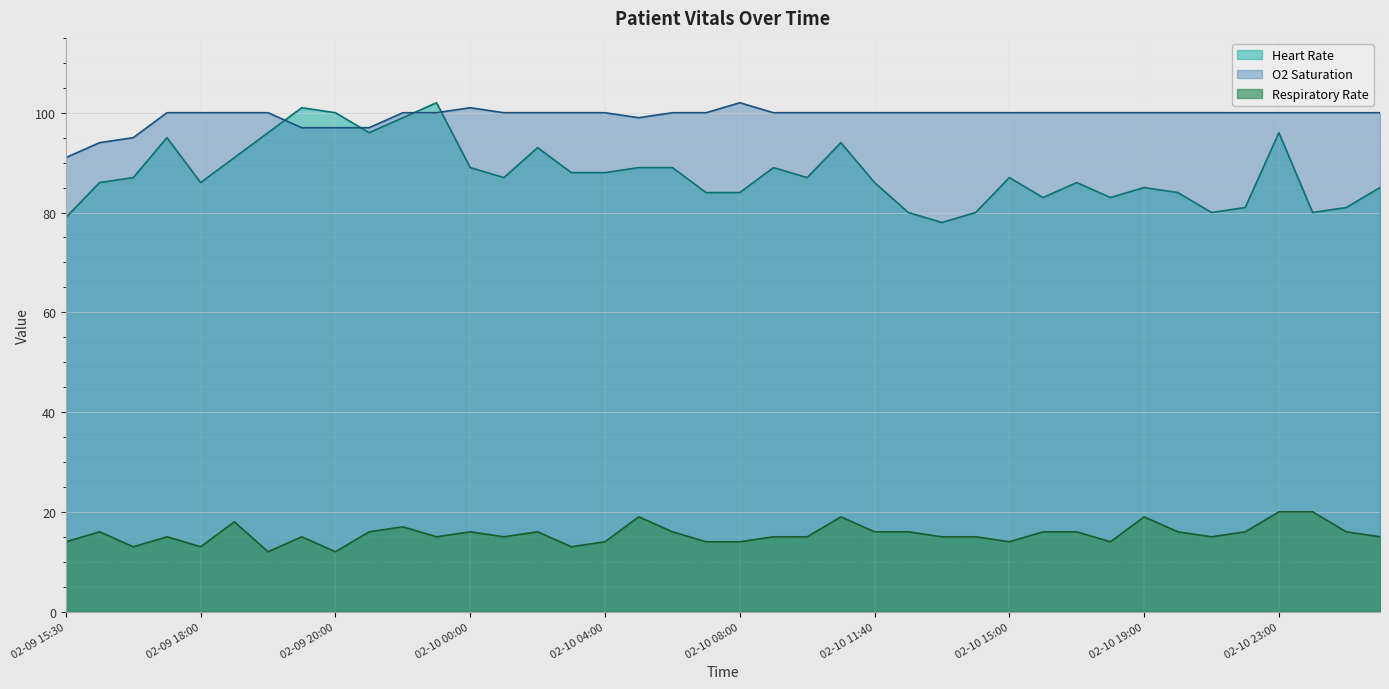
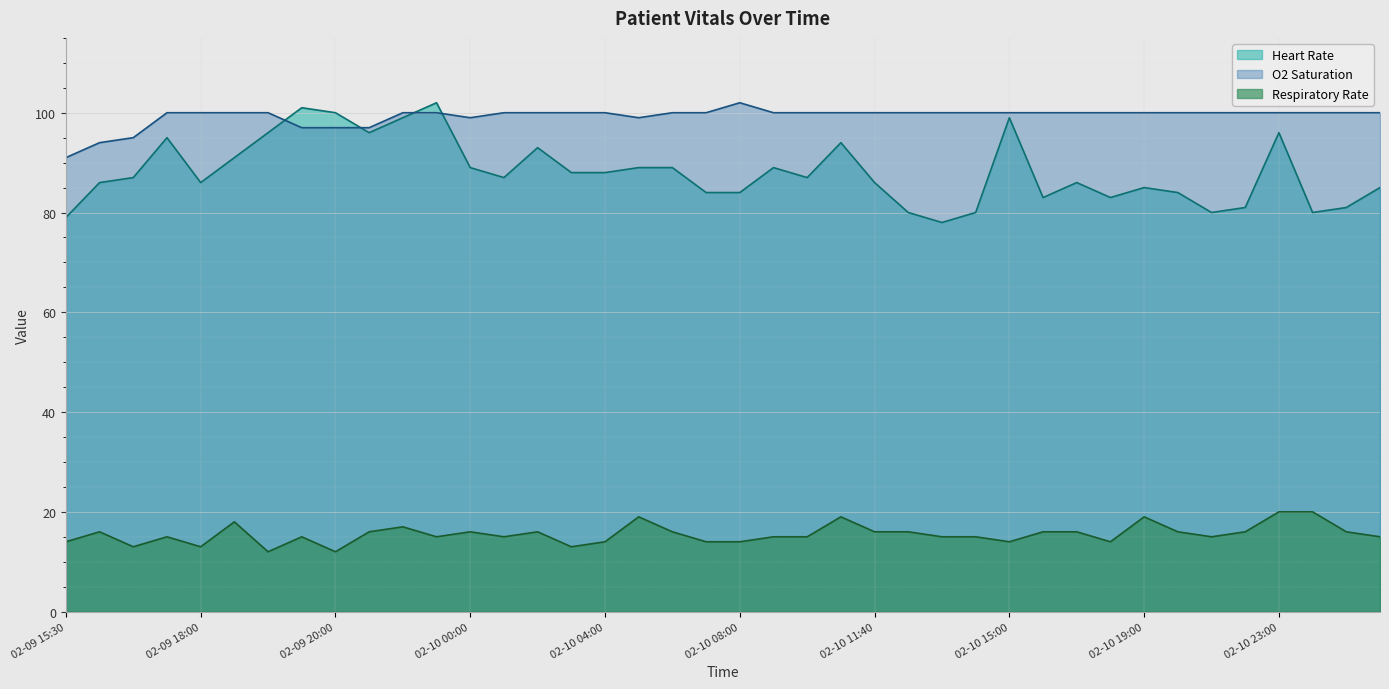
  {
    "Heart Rate": {
      "02-09 15:30": 79,
      "02-09 18:00": 86,
      "02-09 20:00": 100,
      "02-10 00:00": 89,
      "02-10 04:00": 88,
      "02-10 08:00": 84,
      "02-10 11:40": 86,
-     "02-10 15:00": 87,
+     "02-10 15:00": 99,
      "02-10 19:00": 85,
      "02-10 23:00": 96
    },
    "O2 Saturation": {
      "02-09 15:30": 91,
      "02-09 18:00": 100,
      "02-09 20:00": 97,
-     "02-10 00:00": 101,
+     "02-10 00:00": 99,
      "02-10 04:00": 100,
      "02-10 08:00": 102,
      "02-10 11:40": 100,
      "02-10 15:00": 100,
      "02-10 19:00": 100,
      "02-10 23:00": 100
    },
    "Respiratory Rate": {
      "02-09 15:30": 14,
      "02-09 18:00": 13,
      "02-09 20:00": 12,
      "02-10 00:00": 16,
      "02-10 04:00": 14,
      "02-10 08:00": 14,
      "02-10 11:40": 16,
      "02-10 15:00": 14,
      "02-10 19:00": 19,
      "02-10 23:00": 20
    }
  }
